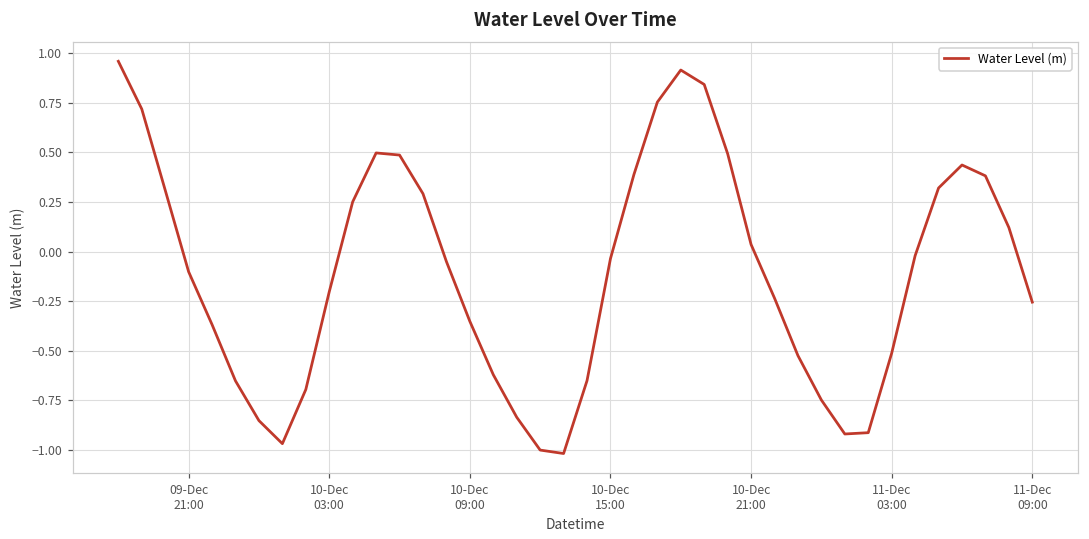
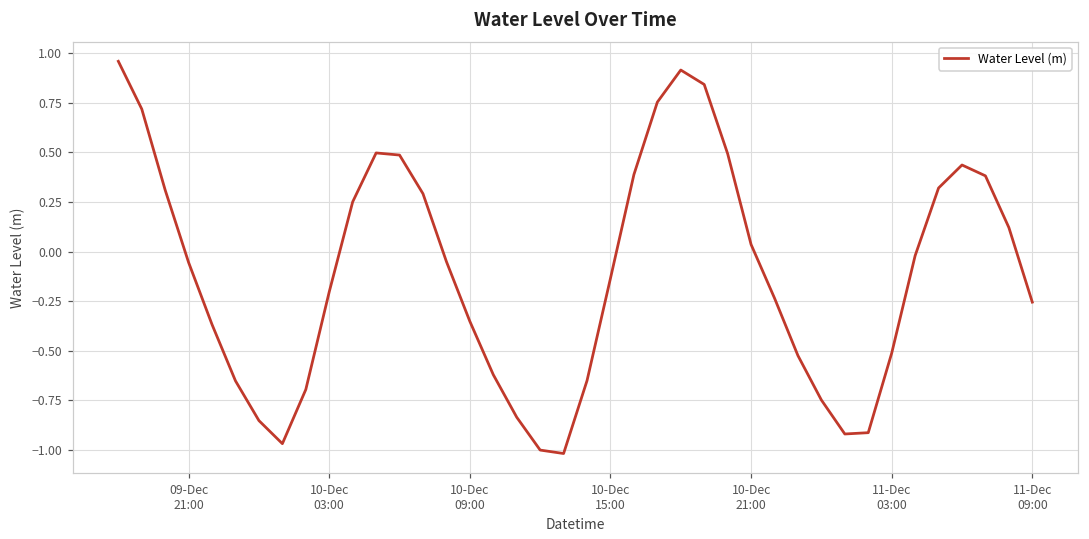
  {
-   "09-Dec 21:00": -0.10,
+   "09-Dec 21:00": -0.06,
    "10-Dec 03:00": -0.20,
    "10-Dec 09:00": -0.35,
-   "10-Dec 15:00": -0.04,
+   "10-Dec 15:00": -0.14,
    "10-Dec 21:00": 0.04,
    "11-Dec 03:00": -0.51,
    "11-Dec 09:00": -0.26
  }
